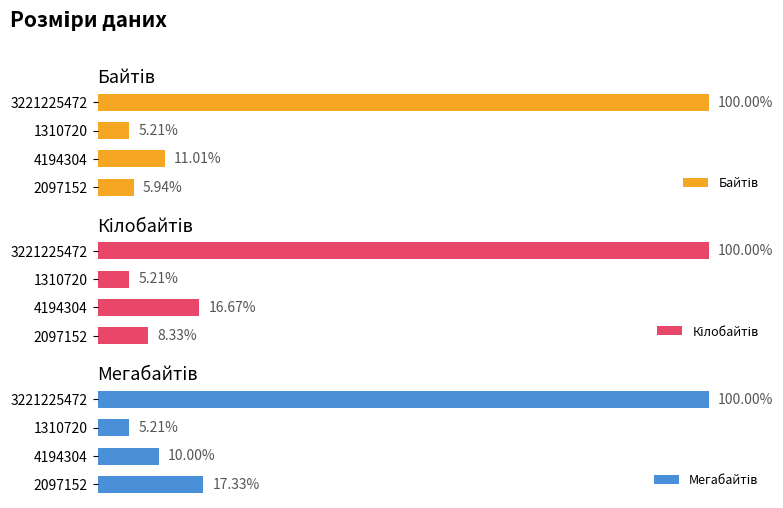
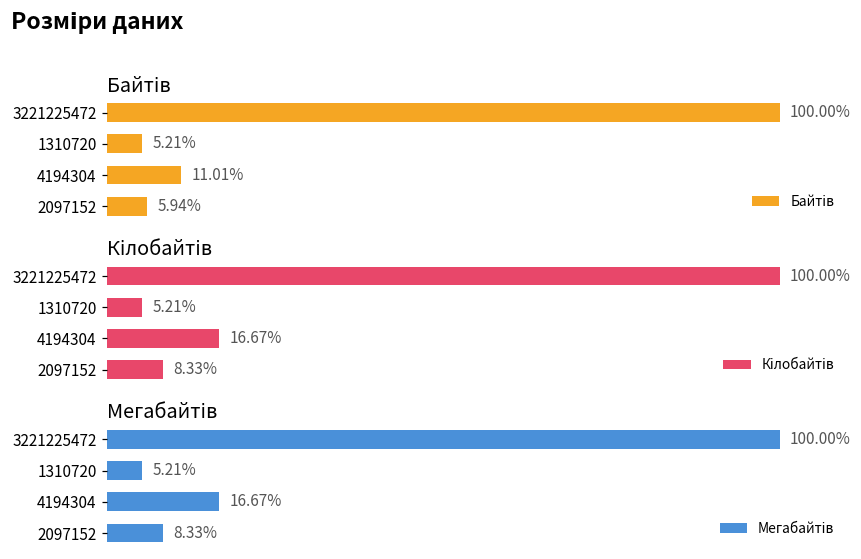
  {
    "Байтів": {
      "3221225472": "100.00%",
      "1310720": "5.21%",
      "4194304": "11.01%",
      "2097152": "5.94%"
    },
    "Кілобайтів": {
      "3221225472": "100.00%",
      "1310720": "5.21%",
      "4194304": "16.67%",
      "2097152": "8.33%"
    },
    "Мегабайтів": {
      "3221225472": "100.00%",
      "1310720": "5.21%",
-     "4194304": "10.00%",
-     "2097152": "17.33%"
+     "4194304": "16.67%",
+     "2097152": "8.33%"
    }
  }
